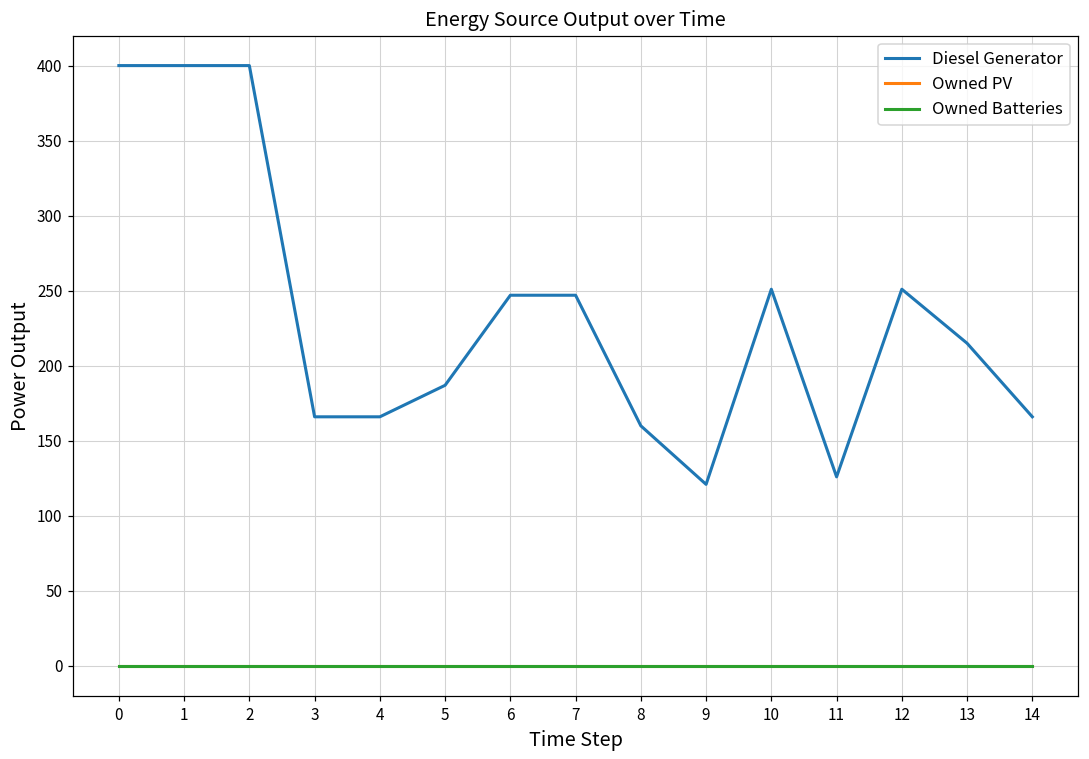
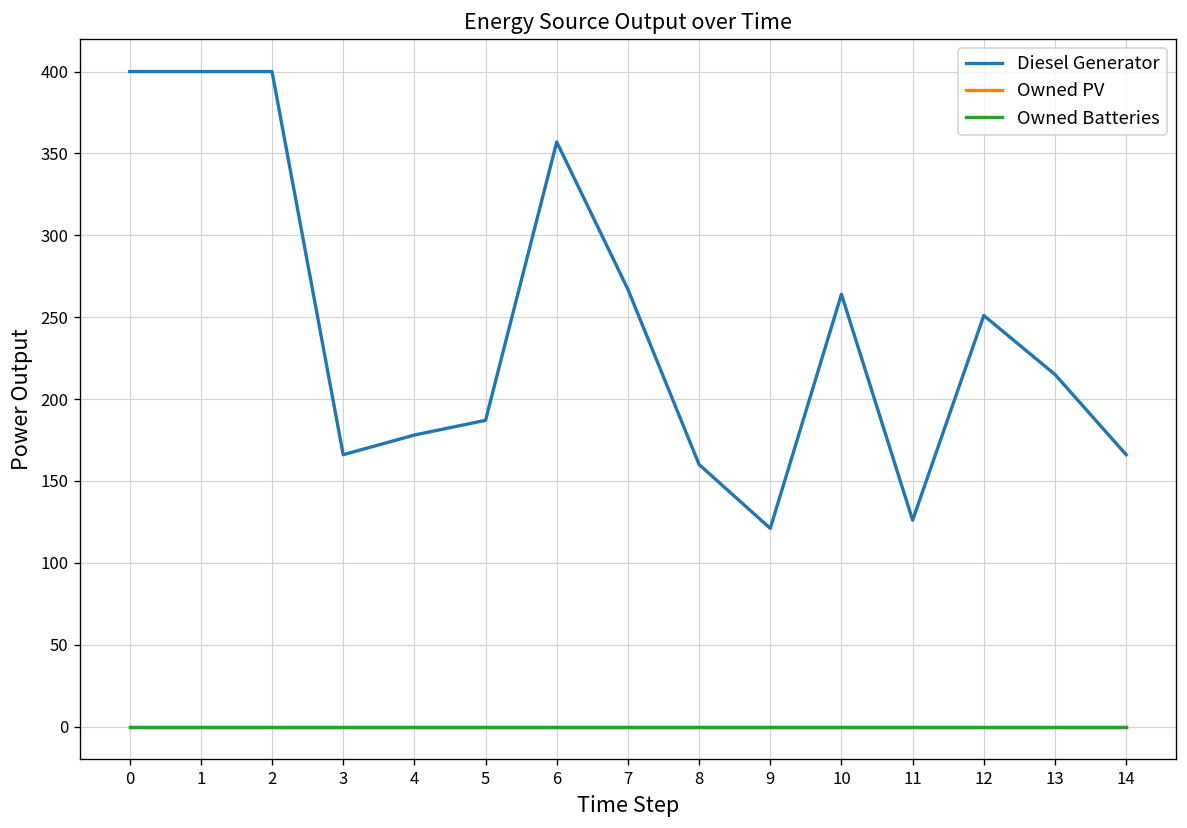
  {
    "Diesel Generator": {
      "0": 400,
      "1": 400,
      "2": 400,
      "3": 166,
-     "4": 166,
+     "4": 178,
      "5": 187,
-     "6": 247,
-     "7": 247,
+     "6": 357,
+     "7": 267,
      "8": 160,
      "9": 121,
-     "10": 251,
+     "10": 264,
      "11": 126,
      "12": 251,
      "13": 215,
      "14": 166
    },
    "Owned Batteries": {
      "0": 0,
      "1": 0,
      "2": 0,
      "3": 0,
      "4": 0,
      "5": 0,
      "6": 0,
      "7": 0,
      "8": 0,
      "9": 0,
      "10": 0,
      "11": 0,
      "12": 0,
      "13": 0,
      "14": 0
    }
  }
